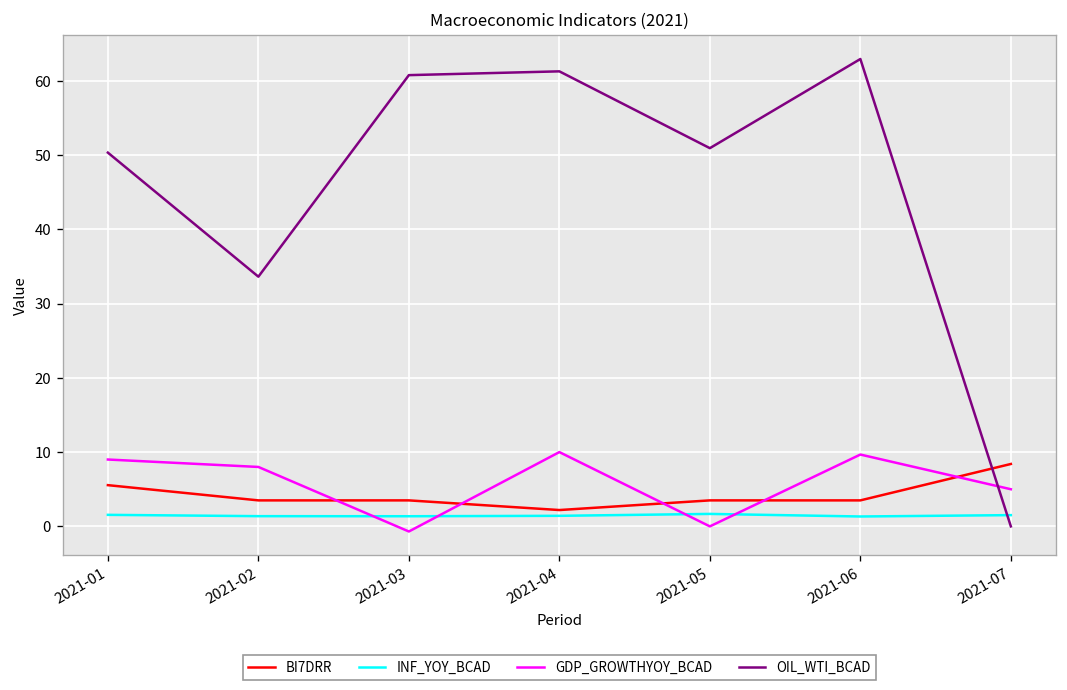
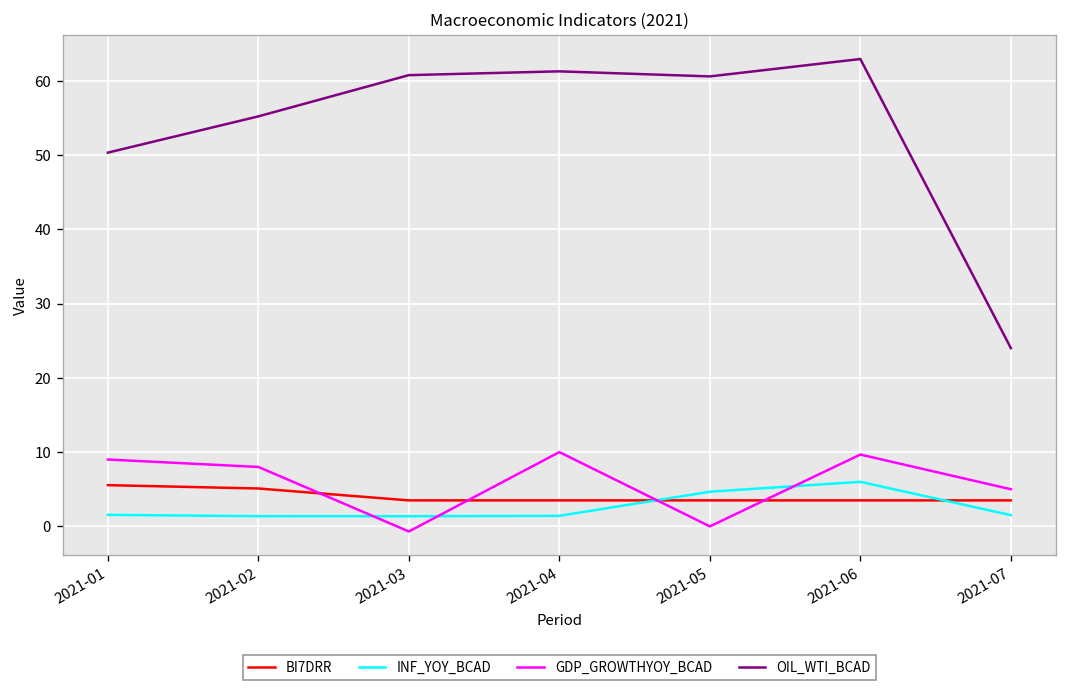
  {
    "BI7DRR": {
      "2021-01": 6,
-     "2021-02": 4,
+     "2021-02": 5,
      "2021-03": 4,
-     "2021-04": 2,
+     "2021-04": 4,
      "2021-05": 4,
      "2021-06": 4,
-     "2021-07": 8
+     "2021-07": 4
    },
    "INF_YOY_BCAD": {
      "2021-01": 2,
      "2021-02": 1,
      "2021-03": 1,
      "2021-04": 1,
-     "2021-05": 2,
-     "2021-06": 1,
+     "2021-05": 5,
+     "2021-06": 6,
      "2021-07": 2
    },
    "GDP_GROWTHYOY_BCAD": {
      "2021-01": 9,
      "2021-02": 8,
      "2021-03": -1,
      "2021-04": 10,
      "2021-05": 0,
      "2021-06": 10,
      "2021-07": 5
    },
    "OIL_WTI_BCAD": {
      "2021-01": 50,
-     "2021-02": 34,
+     "2021-02": 55,
      "2021-03": 61,
      "2021-04": 61,
-     "2021-05": 51,
+     "2021-05": 61,
      "2021-06": 63,
-     "2021-07": 0
+     "2021-07": 24
    }
  }
